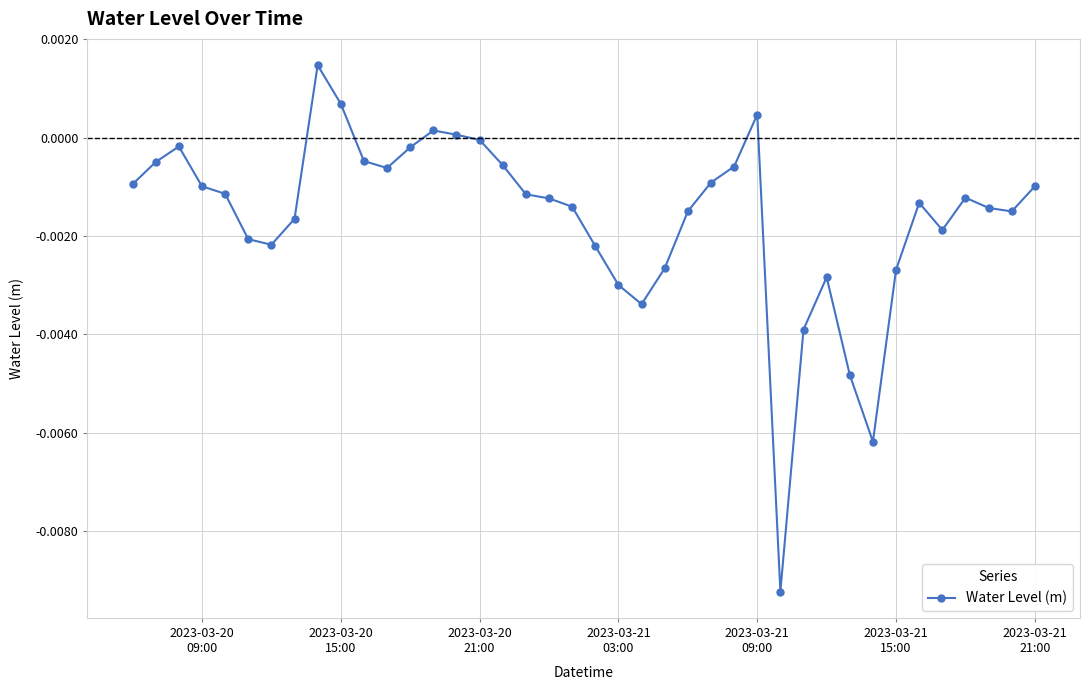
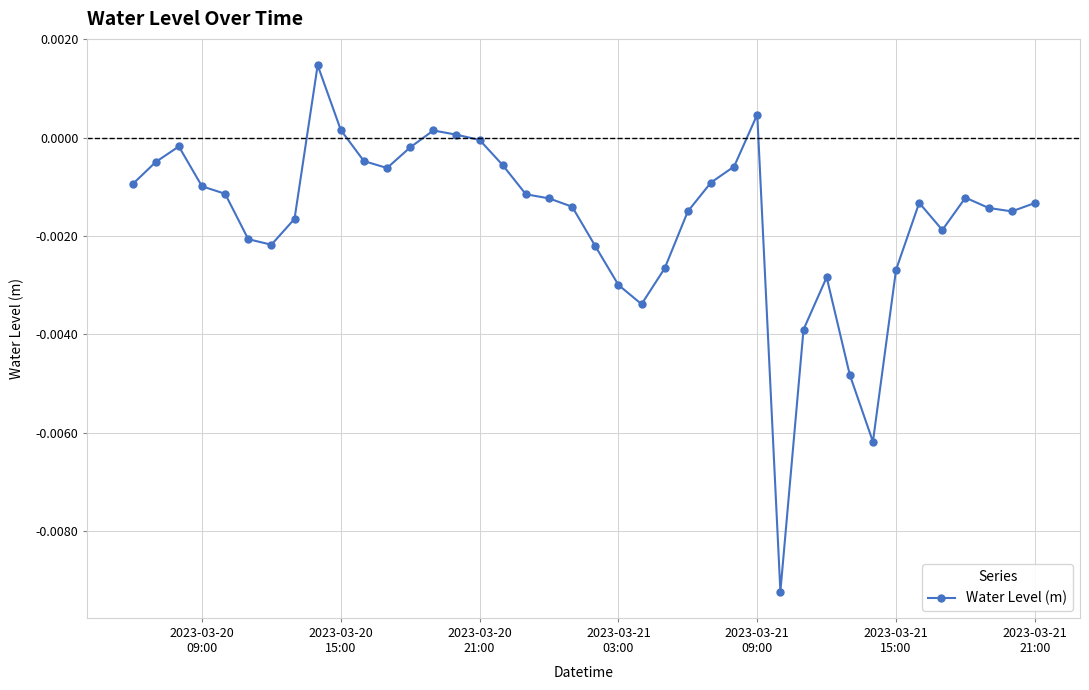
  {
    "2023-03-20 09:00": -0.0010,
-   "2023-03-20 15:00": 0.0007,
+   "2023-03-20 15:00": 0.0002,
    "2023-03-20 21:00": 0.0000,
    "2023-03-21 03:00": -0.0030,
    "2023-03-21 09:00": 0.0005,
    "2023-03-21 15:00": -0.0027,
-   "2023-03-21 21:00": -0.0010
+   "2023-03-21 21:00": -0.0013
  }
